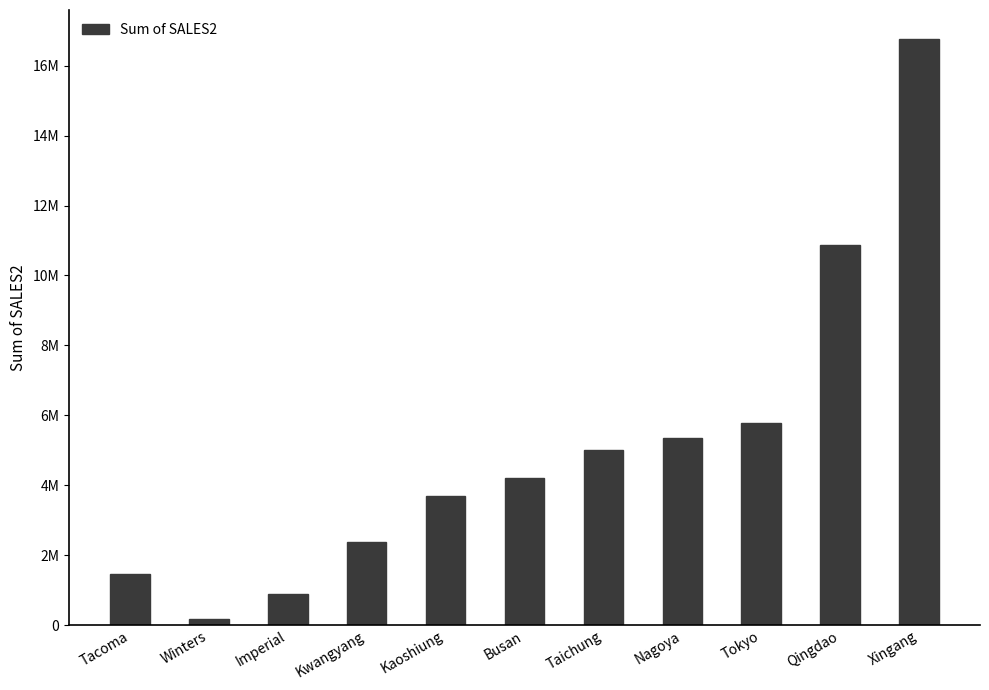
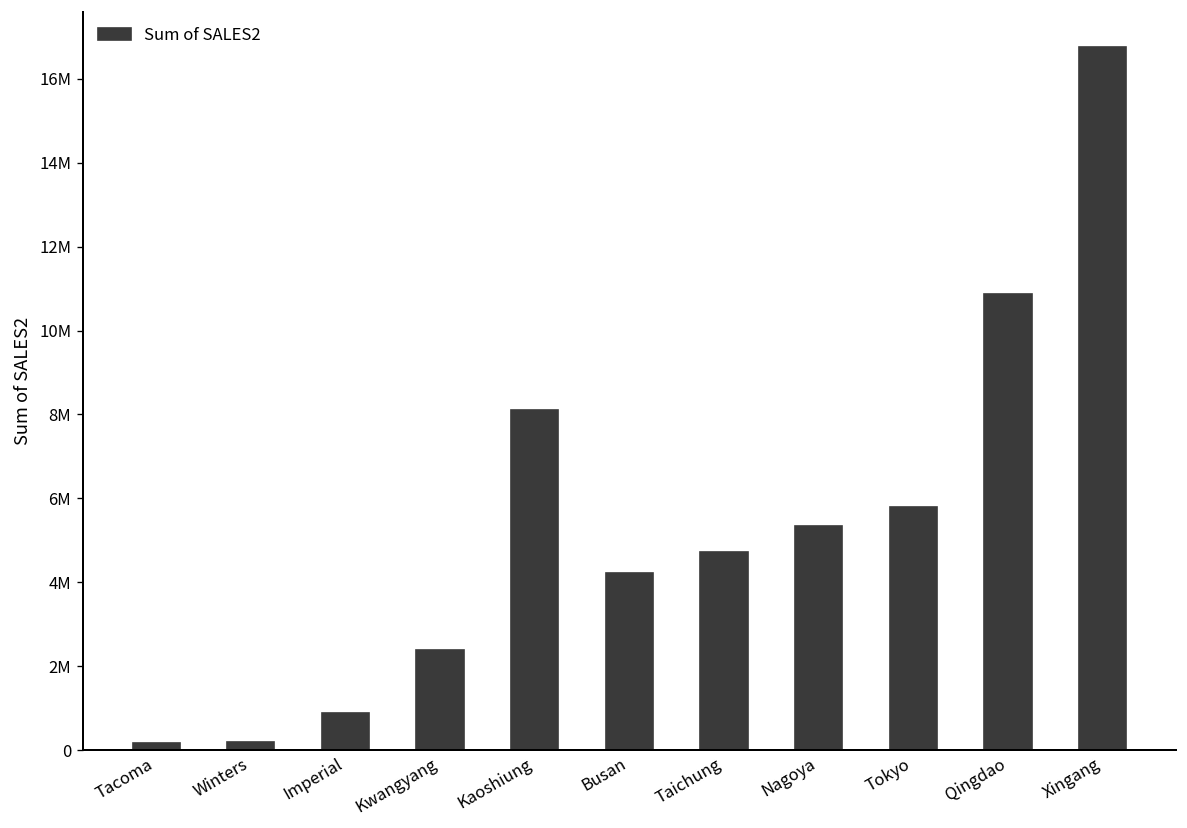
  {
-   "Tacoma": 1500000,
+   "Tacoma": 200000,
    "Winters": 200000,
    "Imperial": 900000,
    "Kwangyang": 2400000,
-   "Kaoshiung": 3700000,
+   "Kaoshiung": 8100000,
    "Busan": 4200000,
-   "Taichung": 5000000,
+   "Taichung": 4700000,
    "Nagoya": 5400000,
    "Tokyo": 5800000,
    "Qingdao": 10900000,
    "Xingang": 16800000
  }
